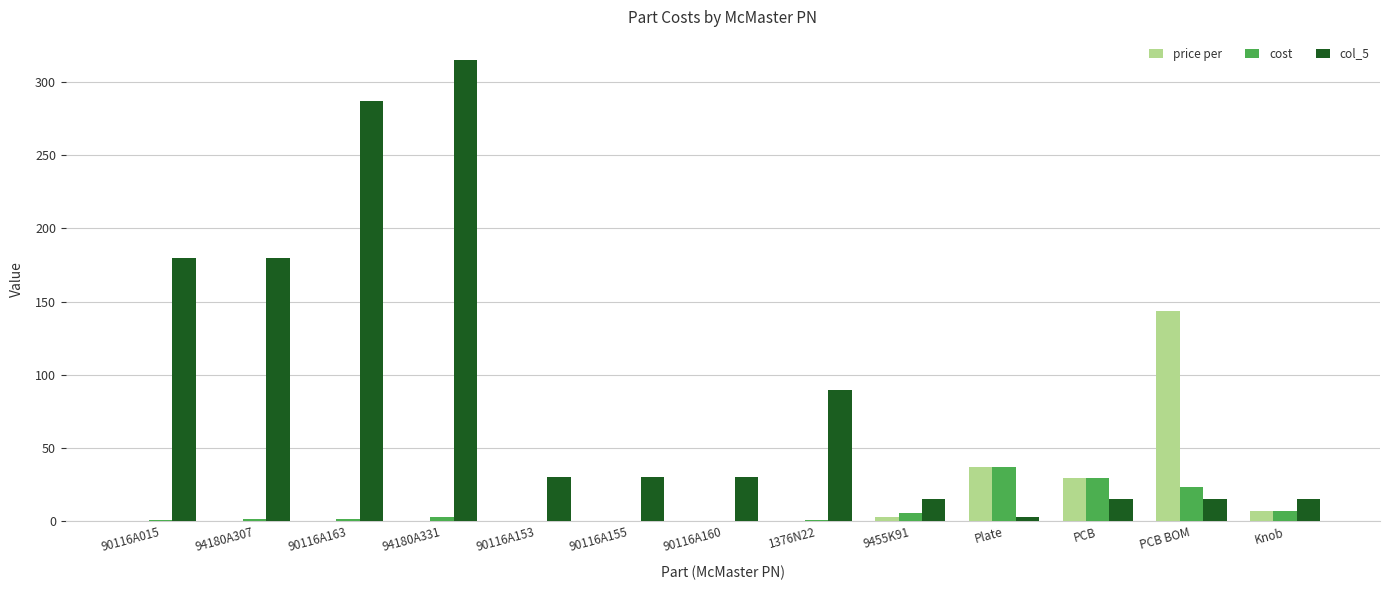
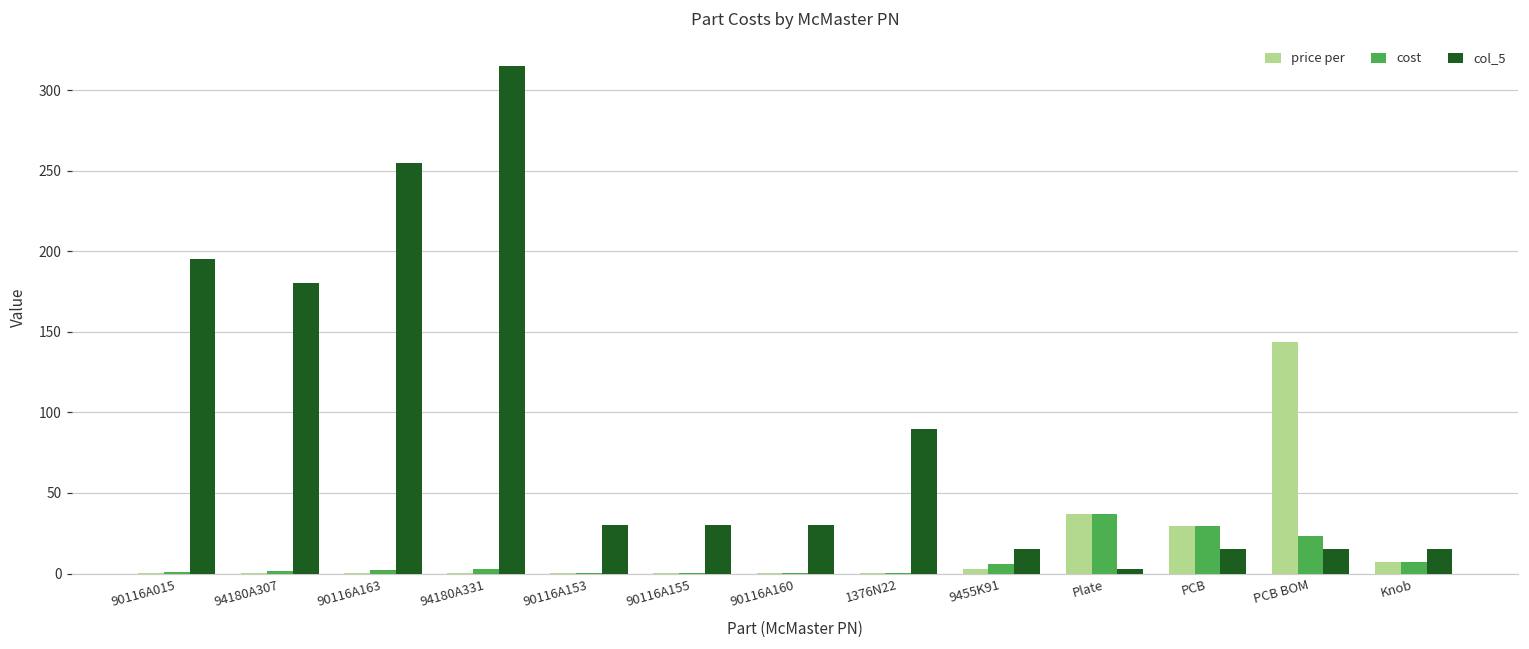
  {
    "price per": {
      "9455K91": 3,
      "Plate": 37,
      "PCB": 29,
      "PCB BOM": 143,
      "Knob": 7
    },
    "cost": {
      "94180A307": 2,
      "90116A163": 2,
      "94180A331": 3,
      "9455K91": 6,
      "Plate": 37,
      "PCB": 29,
      "PCB BOM": 24,
      "Knob": 7
    },
    "col_5": {
-     "90116A015": 180,
+     "90116A015": 195,
      "94180A307": 180,
-     "90116A163": 287,
+     "90116A163": 255,
      "94180A331": 315,
      "90116A153": 30,
      "90116A155": 30,
      "90116A160": 30,
      "1376N22": 90,
      "9455K91": 15,
      "Plate": 3,
      "PCB": 15,
      "PCB BOM": 15,
      "Knob": 15
    }
  }
